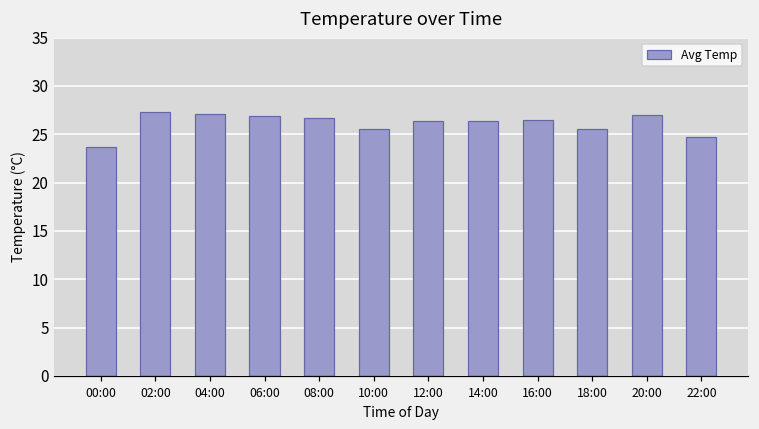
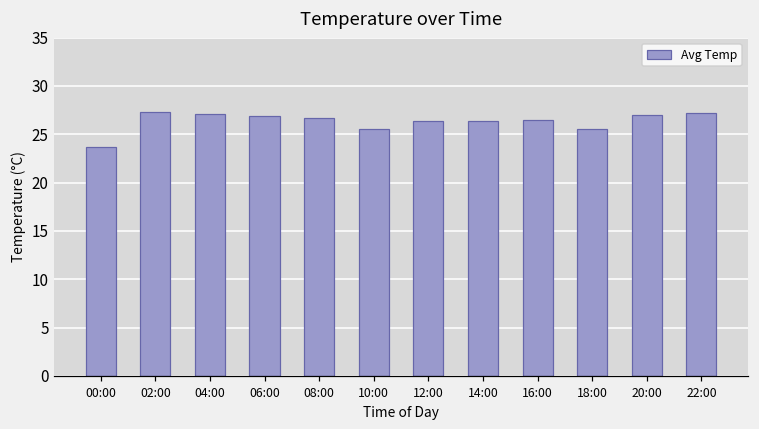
  {
    "00:00": 24,
    "02:00": 27,
    "04:00": 27,
    "06:00": 27,
    "08:00": 27,
    "10:00": 26,
    "12:00": 26,
    "14:00": 26,
    "16:00": 27,
    "18:00": 26,
    "20:00": 27,
-   "22:00": 25
+   "22:00": 27
  }
